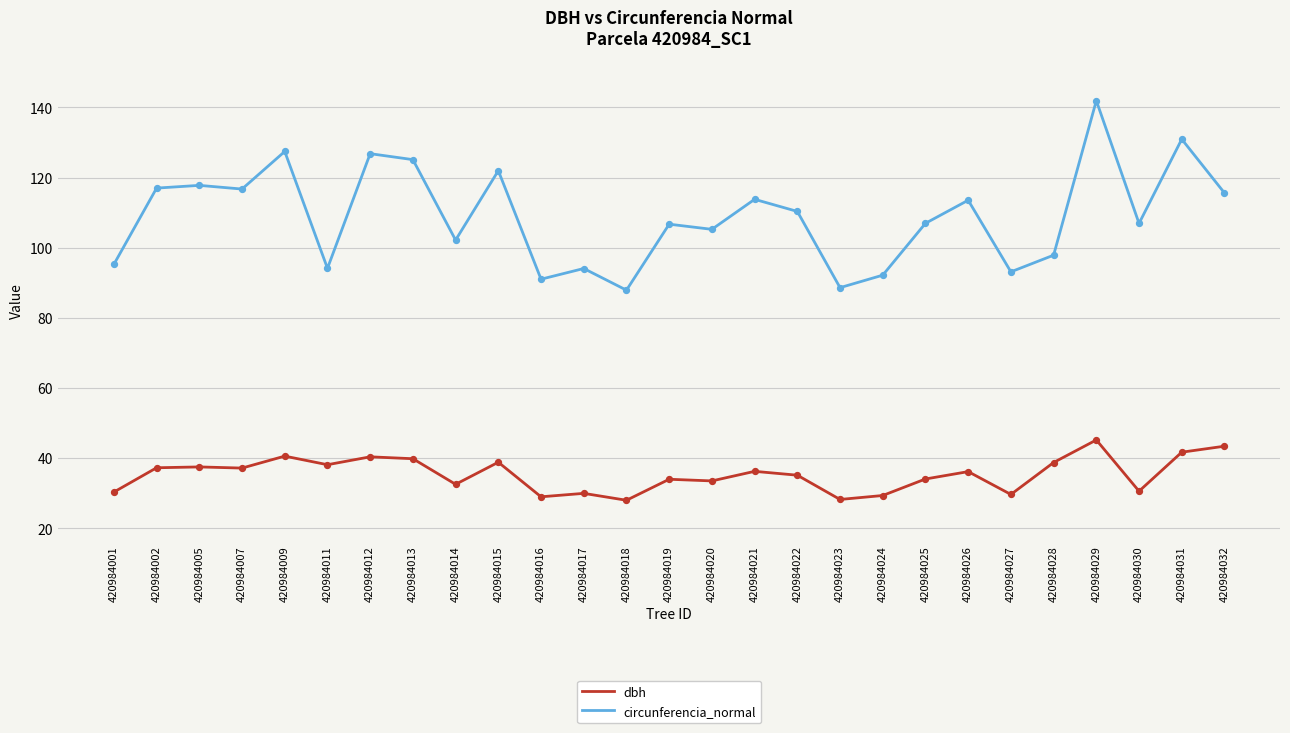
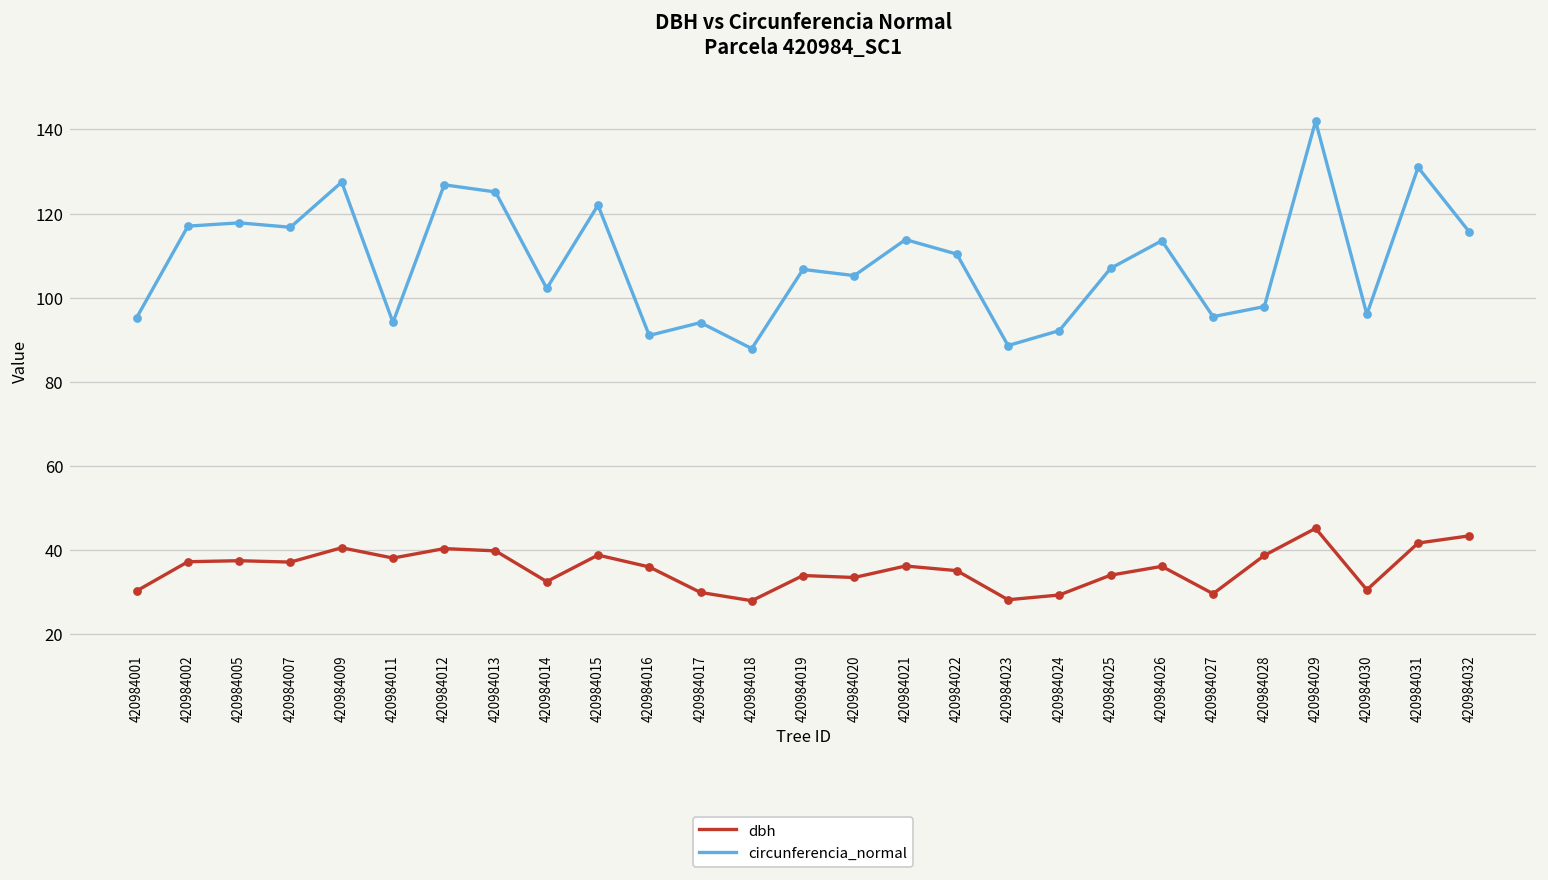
  {
    "dbh": {
      "420984001": 30,
      "420984002": 37,
      "420984005": 37,
      "420984007": 37,
      "420984009": 41,
      "420984011": 38,
      "420984012": 40,
      "420984013": 40,
      "420984014": 33,
      "420984015": 39,
-     "420984016": 29,
+     "420984016": 36,
      "420984017": 30,
      "420984018": 28,
      "420984019": 34,
      "420984020": 34,
      "420984021": 36,
      "420984022": 35,
      "420984023": 28,
      "420984024": 29,
      "420984025": 34,
      "420984026": 36,
      "420984027": 30,
      "420984028": 39,
      "420984029": 45,
      "420984030": 31,
      "420984031": 42,
      "420984032": 43
    },
    "circunferencia_normal": {
      "420984001": 95,
      "420984002": 117,
      "420984005": 118,
      "420984007": 117,
      "420984009": 127,
      "420984011": 94,
      "420984012": 127,
      "420984013": 125,
      "420984014": 102,
      "420984015": 122,
      "420984016": 91,
      "420984017": 94,
      "420984018": 88,
      "420984019": 107,
      "420984020": 105,
      "420984021": 114,
      "420984022": 110,
      "420984023": 89,
      "420984024": 92,
      "420984025": 107,
      "420984026": 114,
-     "420984027": 93,
+     "420984027": 96,
      "420984028": 98,
      "420984029": 142,
-     "420984030": 107,
+     "420984030": 96,
      "420984031": 131,
      "420984032": 116
    }
  }
